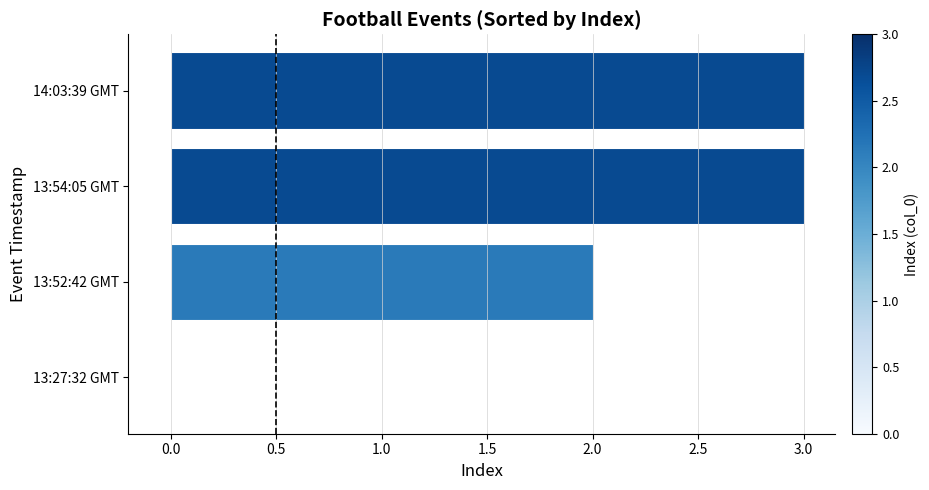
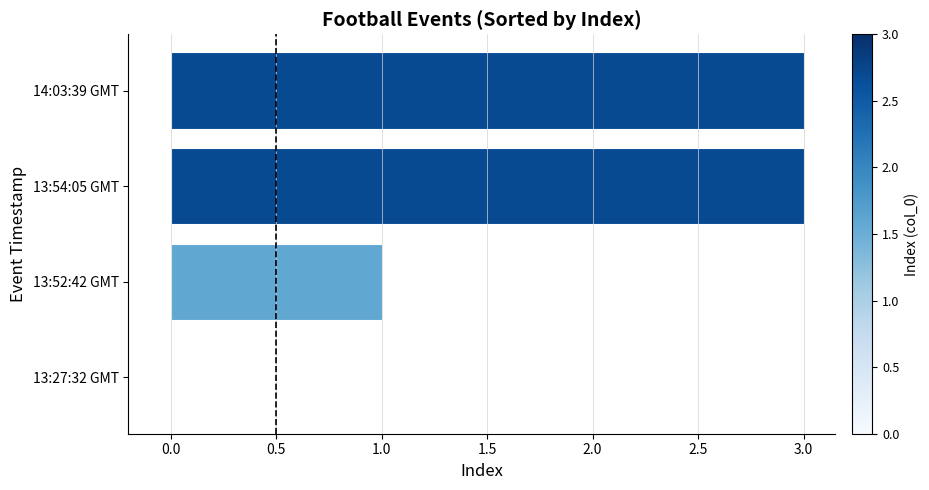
  {
    "14:03:39 GMT": 3,
    "13:54:05 GMT": 3,
-   "13:52:42 GMT": 2,
+   "13:52:42 GMT": 1,
    "13:27:32 GMT": 0
  }
